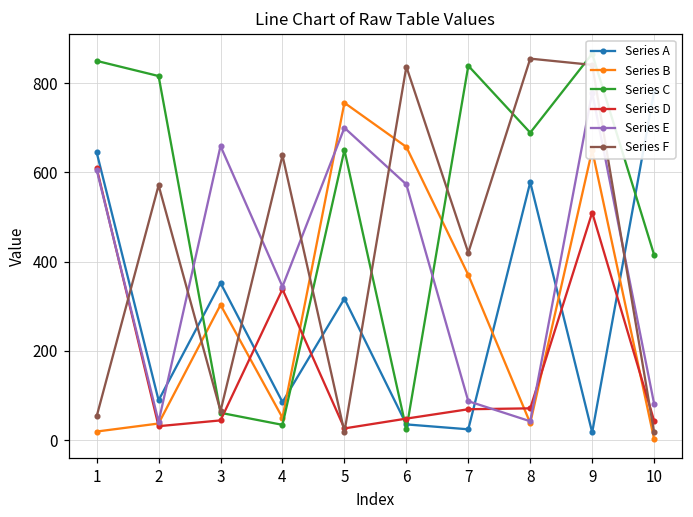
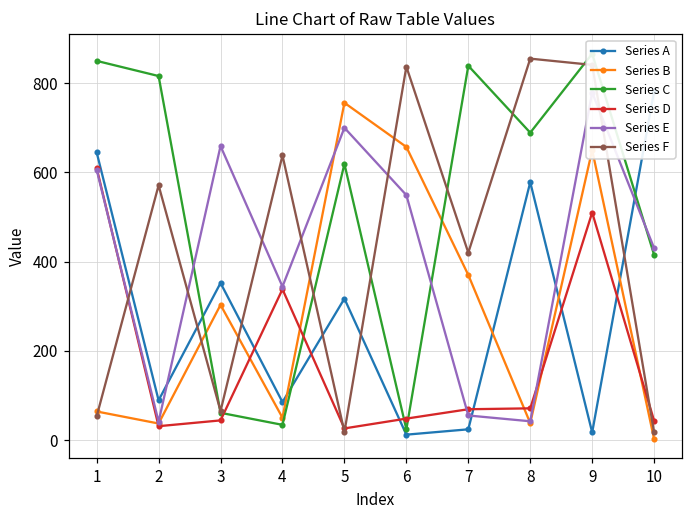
  {
    "Series A": {
      "1": 650,
      "2": 90,
      "3": 350,
      "4": 90,
      "5": 320,
-     "6": 40,
+     "6": 10,
      "7": 20,
      "8": 580,
      "9": 20
    },
    "Series B": {
-     "1": 20,
+     "1": 60,
      "3": 300,
      "4": 50,
      "5": 760,
      "6": 660,
      "7": 370,
      "9": 650,
      "10": 0
    },
    "Series C": {
      "1": 850,
      "2": 820,
      "4": 30,
-     "5": 650,
+     "5": 620,
      "6": 20,
      "7": 840,
      "8": 690,
      "10": 420
    },
    "Series D": {
      "3": 40,
      "5": 30,
      "6": 50,
      "7": 70,
      "8": 70,
      "9": 510,
      "10": 40
    },
    "Series E": {
      "3": 660,
      "5": 700,
-     "6": 570,
-     "7": 90,
-     "10": 80
+     "6": 550,
+     "7": 60,
+     "10": 430
    },
    "Series F": {
      "1": 50,
      "2": 570,
      "4": 640,
      "5": 20,
      "6": 840,
      "7": 420,
      "8": 860,
      "10": 20
    }
  }
